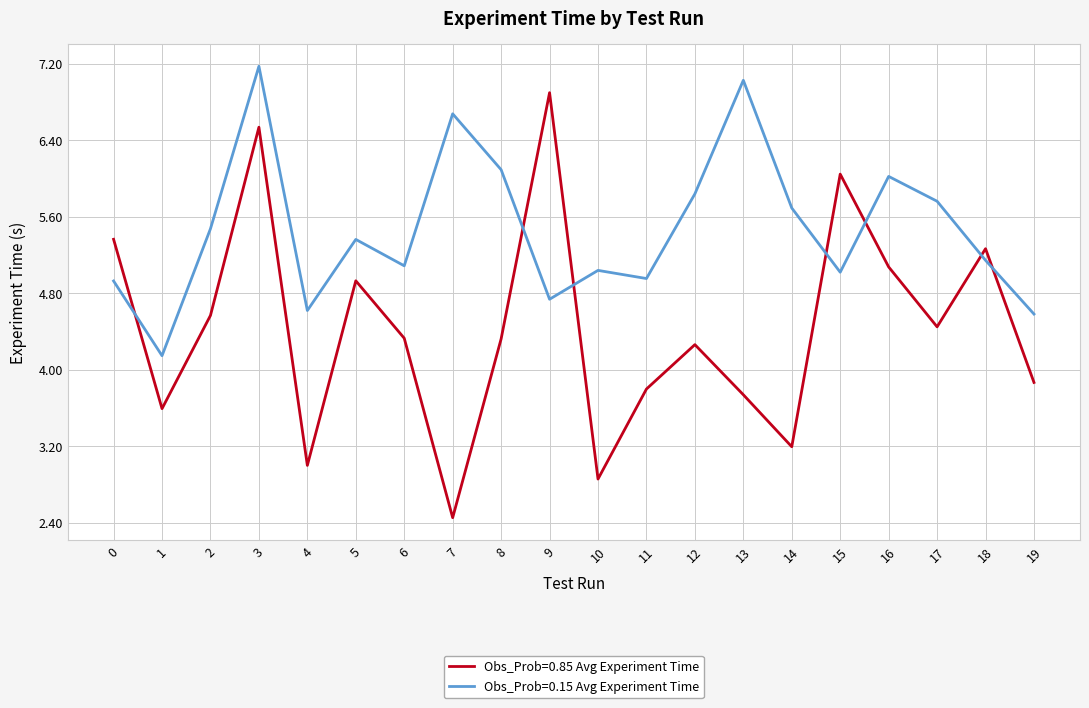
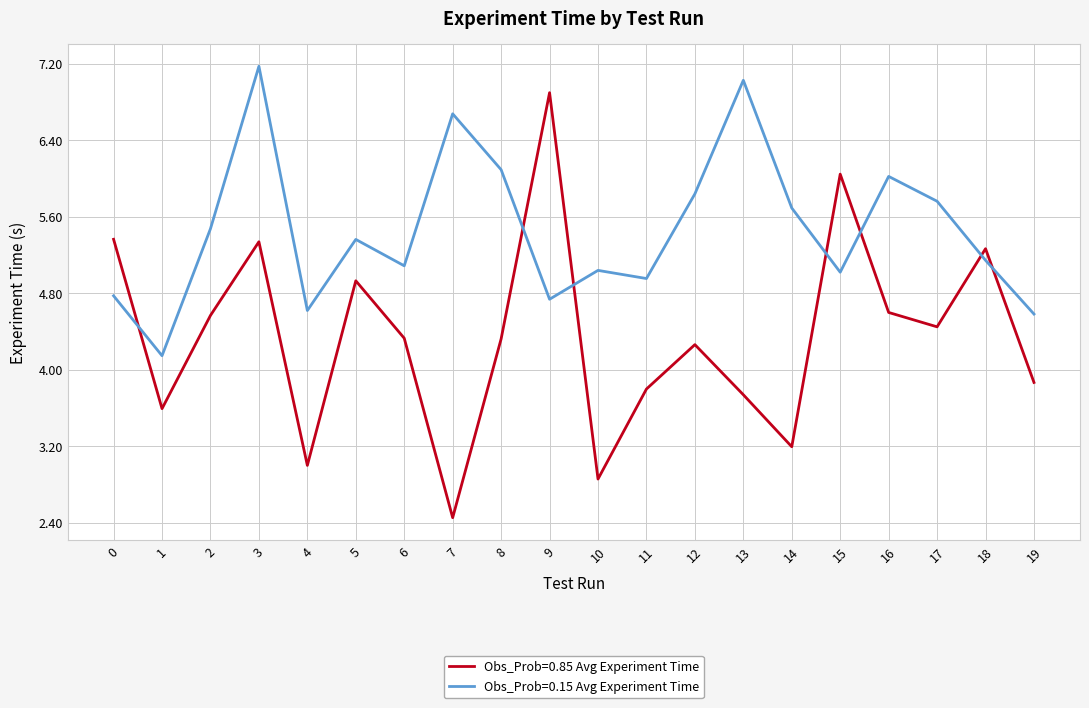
  {
    "Obs_Prob=0.85 Avg Experiment Time": {
      "0": 5.4,
      "1": 3.6,
      "2": 4.6,
-     "3": 6.5,
+     "3": 5.3,
      "4": 3.0,
      "5": 4.9,
      "6": 4.3,
      "7": 2.5,
      "8": 4.3,
      "9": 6.9,
      "10": 2.9,
      "11": 3.8,
      "12": 4.3,
      "13": 3.7,
      "14": 3.2,
      "15": 6.0,
-     "16": 5.1,
+     "16": 4.6,
      "17": 4.4,
      "18": 5.3,
      "19": 3.9
    },
    "Obs_Prob=0.15 Avg Experiment Time": {
-     "0": 4.9,
+     "0": 4.8,
      "1": 4.1,
      "2": 5.5,
      "3": 7.2,
      "4": 4.6,
      "5": 5.4,
      "6": 5.1,
      "7": 6.7,
      "8": 6.1,
      "9": 4.7,
      "10": 5.0,
      "11": 5.0,
      "12": 5.8,
      "13": 7.0,
      "14": 5.7,
      "15": 5.0,
      "16": 6.0,
      "17": 5.8,
      "18": 5.1,
      "19": 4.6
    }
  }
